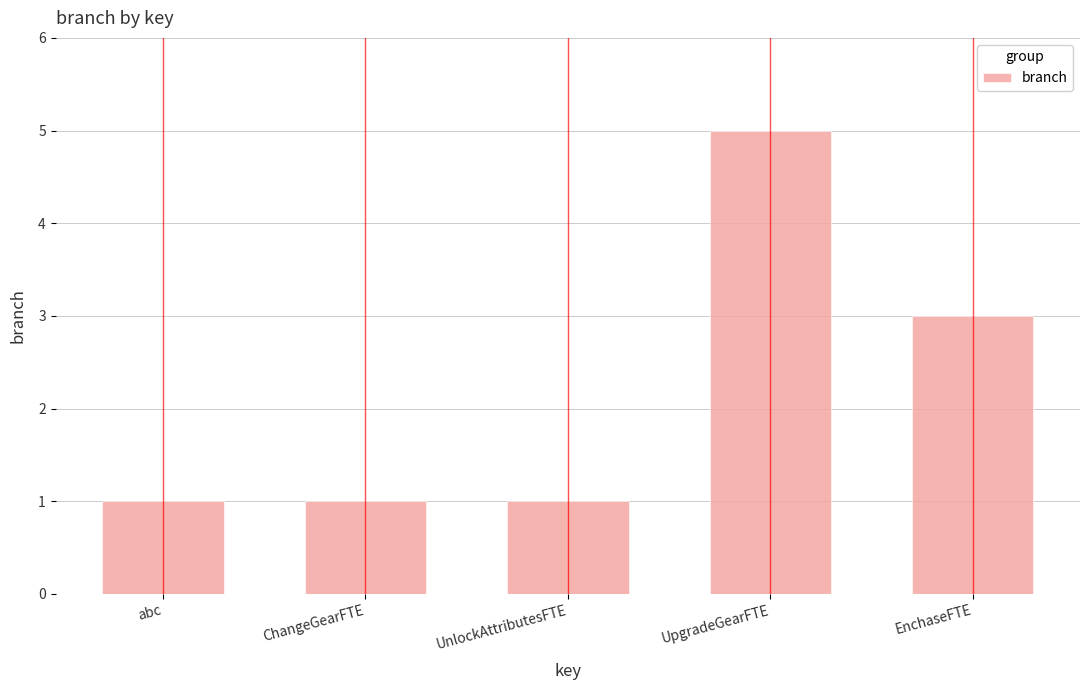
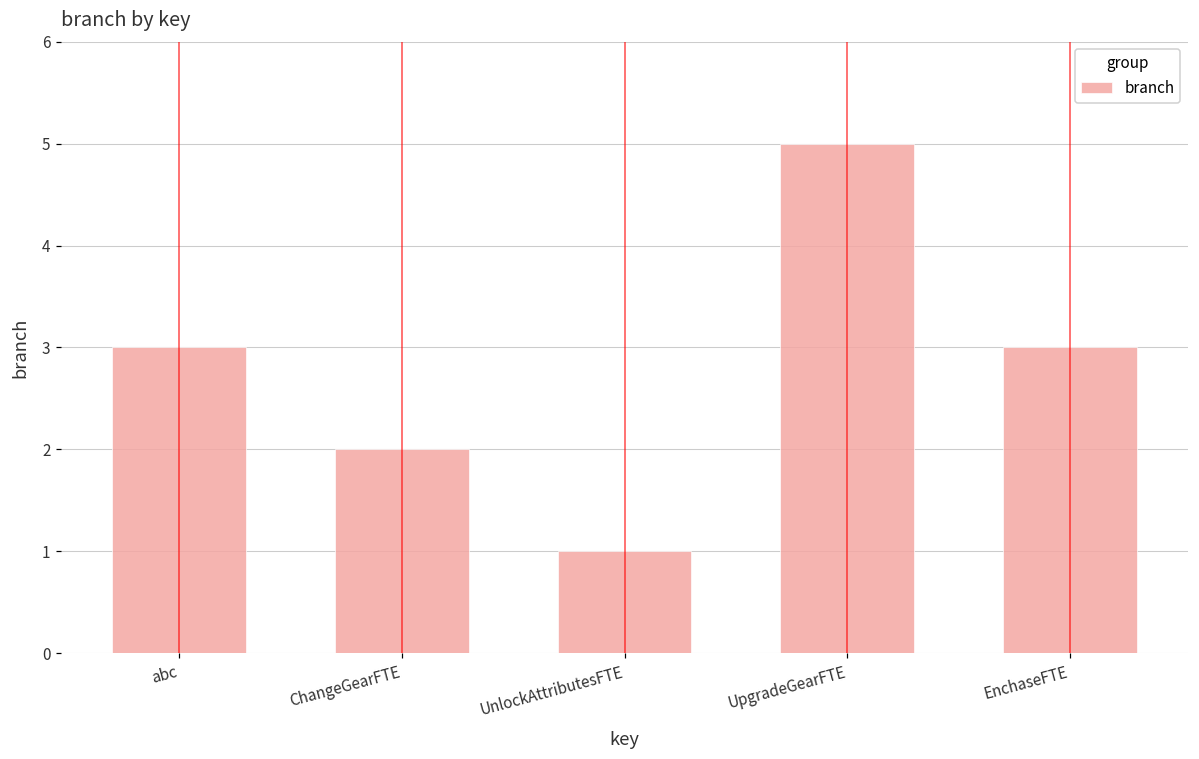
  {
-   "abc": 1,
-   "ChangeGearFTE": 1,
+   "abc": 3,
+   "ChangeGearFTE": 2,
    "UnlockAttributesFTE": 1,
    "UpgradeGearFTE": 5,
    "EnchaseFTE": 3
  }
